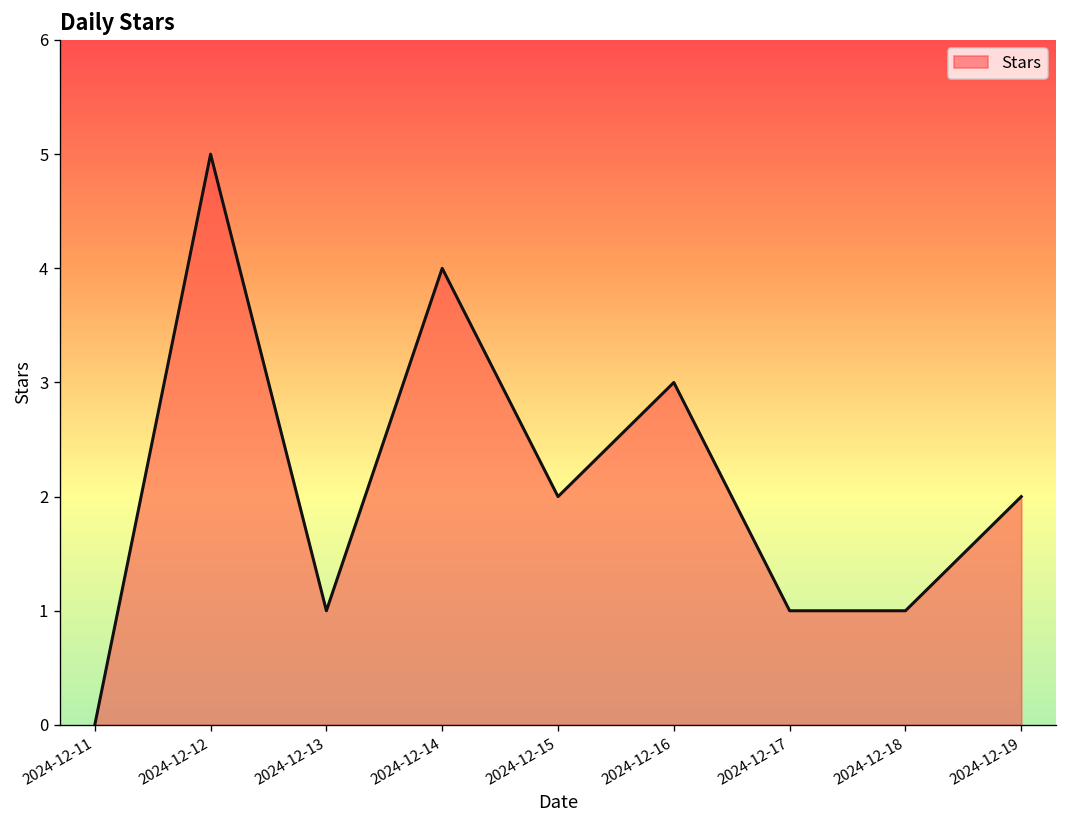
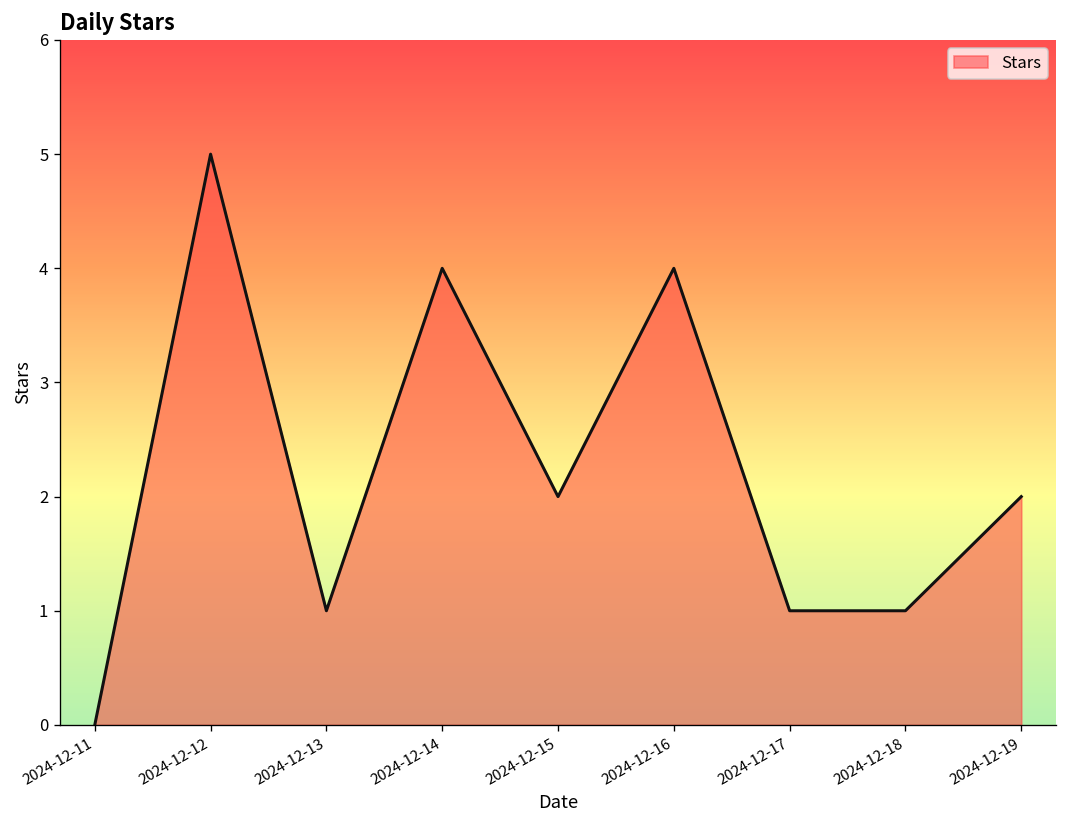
  {
    "2024-12-11": 0,
    "2024-12-12": 5,
    "2024-12-13": 1,
    "2024-12-14": 4,
    "2024-12-15": 2,
-   "2024-12-16": 3,
+   "2024-12-16": 4,
    "2024-12-17": 1,
    "2024-12-18": 1,
    "2024-12-19": 2
  }
